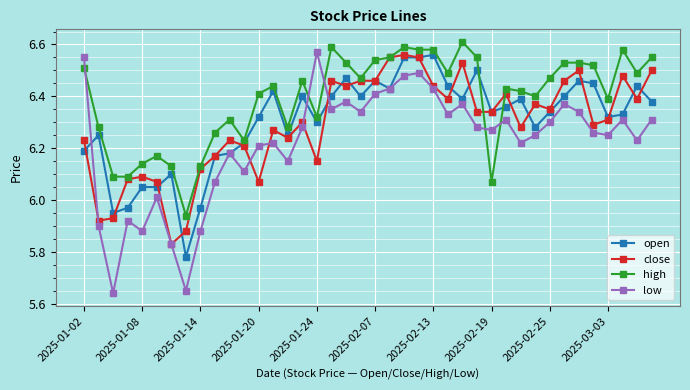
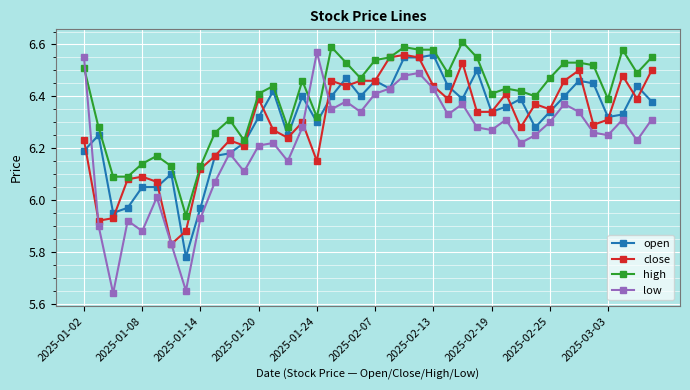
  {
    "open": {
      "2025-01-02": 6.19,
      "2025-01-08": 6.05,
      "2025-01-14": 5.97,
      "2025-01-20": 6.32,
      "2025-01-24": 6.30,
      "2025-02-13": 6.56,
      "2025-02-25": 6.34,
      "2025-03-03": 6.32
    },
    "close": {
      "2025-01-02": 6.23,
      "2025-01-08": 6.09,
      "2025-01-14": 6.12,
-     "2025-01-20": 6.07,
+     "2025-01-20": 6.39,
      "2025-01-24": 6.15,
      "2025-02-13": 6.44,
      "2025-02-25": 6.35,
      "2025-03-03": 6.31
    },
    "high": {
      "2025-01-02": 6.51,
      "2025-01-08": 6.14,
      "2025-01-14": 6.13,
      "2025-01-20": 6.41,
      "2025-01-24": 6.32,
      "2025-02-07": 6.54,
      "2025-02-13": 6.58,
-     "2025-02-19": 6.07,
+     "2025-02-19": 6.41,
      "2025-02-25": 6.47,
      "2025-03-03": 6.39
    },
    "low": {
      "2025-01-02": 6.55,
      "2025-01-08": 5.88,
-     "2025-01-14": 5.88,
+     "2025-01-14": 5.93,
      "2025-01-20": 6.21,
      "2025-01-24": 6.57,
      "2025-02-07": 6.41,
      "2025-02-13": 6.43,
      "2025-02-19": 6.27,
      "2025-02-25": 6.30,
      "2025-03-03": 6.25
    }
  }
